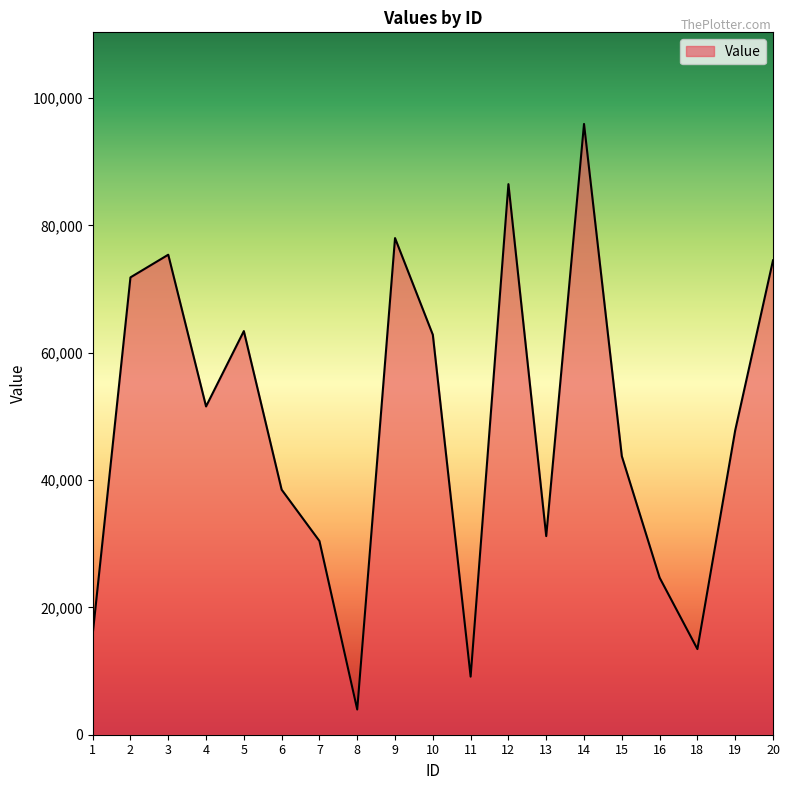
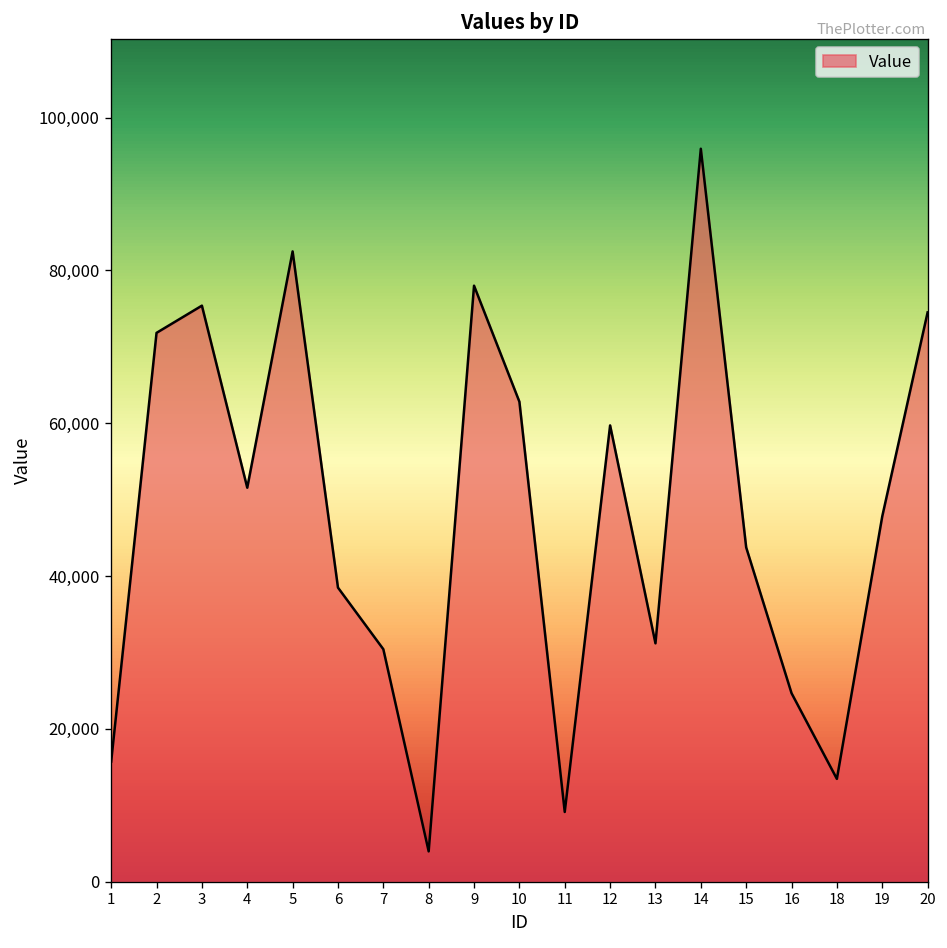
  {
    "1": "16,000",
    "2": "72,000",
    "3": "75,000",
    "4": "52,000",
-   "5": "63,000",
+   "5": "82,000",
    "6": "38,000",
    "7": "30,000",
    "8": "4,000",
    "9": "78,000",
    "10": "63,000",
    "11": "9,000",
-   "12": "86,000",
+   "12": "60,000",
    "13": "31,000",
    "14": "96,000",
    "15": "44,000",
    "16": "25,000",
    "18": "13,000",
    "19": "48,000",
    "20": "75,000"
  }
